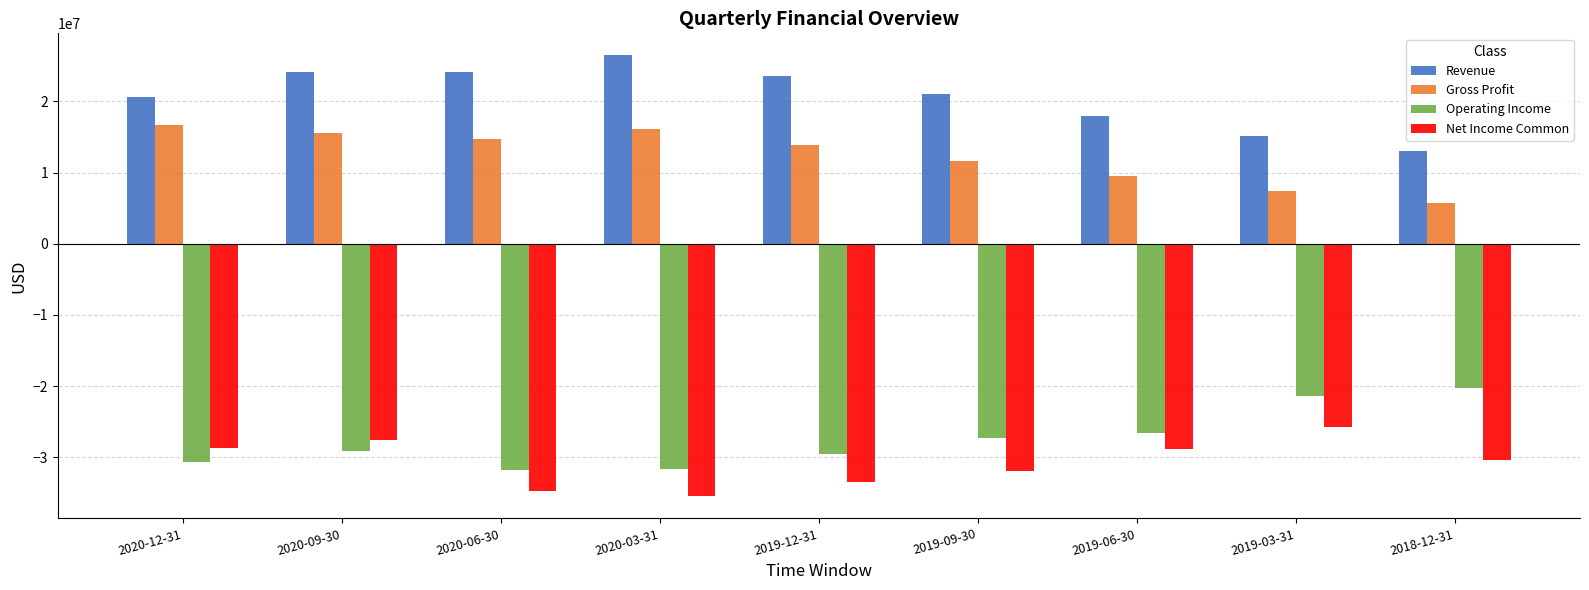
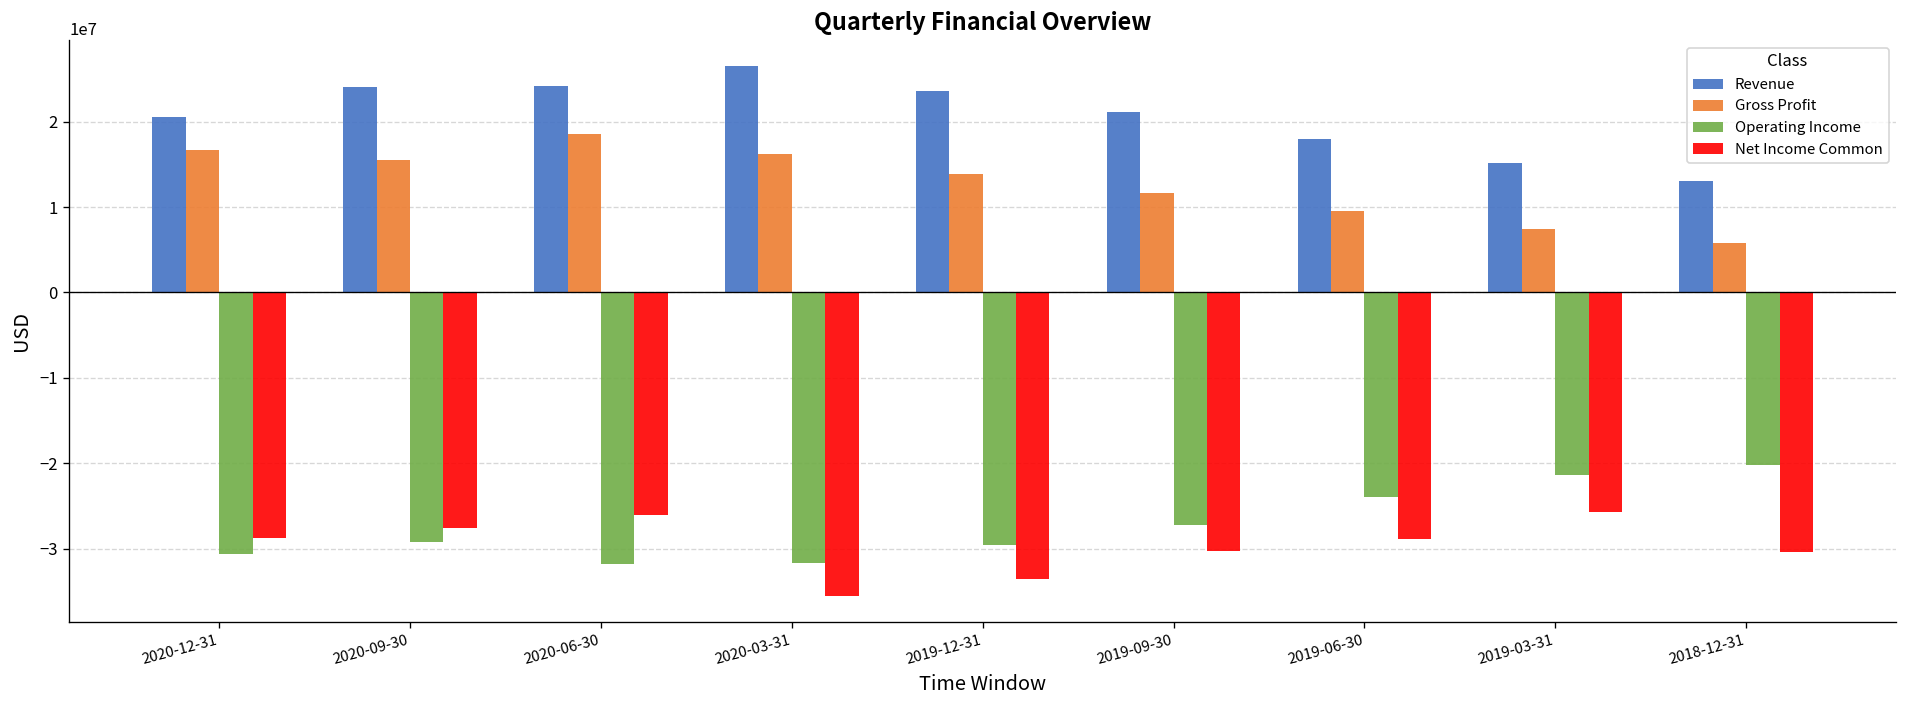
  {
    "Revenue": {
      "2020-12-31": 21000000,
      "2020-09-30": 24000000,
      "2020-06-30": 24000000,
      "2020-03-31": 26000000,
      "2019-12-31": 24000000,
      "2019-09-30": 21000000,
      "2019-06-30": 18000000,
      "2019-03-31": 15000000,
      "2018-12-31": 13000000
    },
    "Gross Profit": {
      "2020-12-31": 17000000,
      "2020-09-30": 16000000,
-     "2020-06-30": 15000000,
+     "2020-06-30": 19000000,
      "2020-03-31": 16000000,
      "2019-12-31": 14000000,
      "2019-09-30": 12000000,
      "2019-06-30": 10000000,
      "2019-03-31": 7000000,
      "2018-12-31": 6000000
    },
    "Operating Income": {
      "2020-12-31": -31000000,
      "2020-09-30": -29000000,
      "2020-06-30": -32000000,
      "2020-03-31": -32000000,
      "2019-12-31": -30000000,
      "2019-09-30": -27000000,
-     "2019-06-30": -27000000,
+     "2019-06-30": -24000000,
      "2019-03-31": -21000000,
      "2018-12-31": -20000000
    },
    "Net Income Common": {
      "2020-12-31": -29000000,
      "2020-09-30": -28000000,
-     "2020-06-30": -35000000,
+     "2020-06-30": -26000000,
      "2020-03-31": -36000000,
      "2019-12-31": -34000000,
-     "2019-09-30": -32000000,
+     "2019-09-30": -30000000,
      "2019-06-30": -29000000,
      "2019-03-31": -26000000,
      "2018-12-31": -30000000
    }
  }
